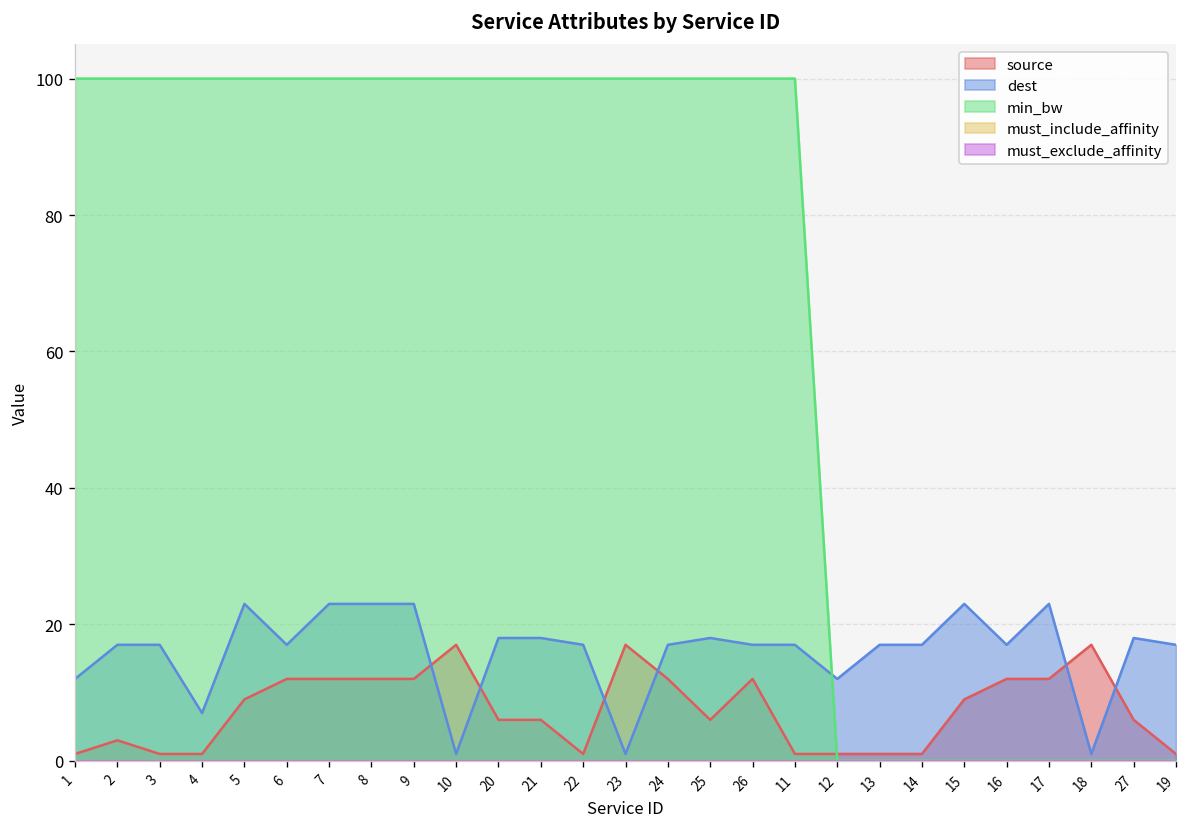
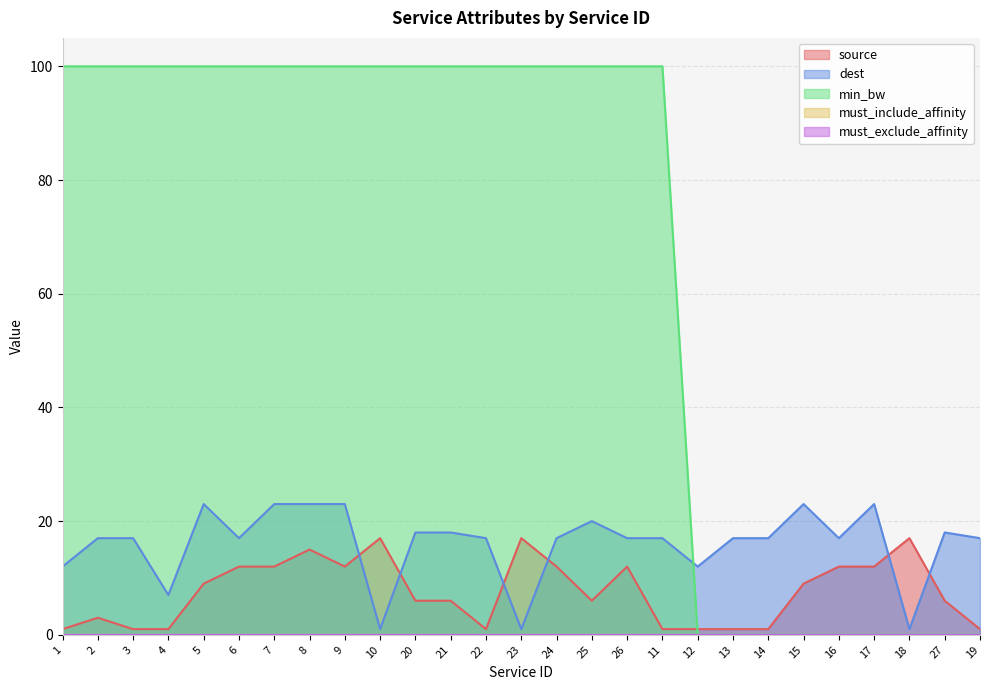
  {
    "source": {
      "1": 1,
      "2": 3,
      "3": 1,
      "4": 1,
      "5": 9,
      "6": 12,
      "7": 12,
-     "8": 12,
+     "8": 15,
      "9": 12,
      "10": 17,
      "20": 6,
      "21": 6,
      "22": 1,
      "23": 17,
      "24": 12,
      "25": 6,
      "26": 12,
      "11": 1,
      "12": 1,
      "13": 1,
      "14": 1,
      "15": 9,
      "16": 12,
      "17": 12,
      "18": 17,
      "27": 6,
      "19": 1
    },
    "dest": {
      "1": 12,
      "2": 17,
      "3": 17,
      "4": 7,
      "5": 23,
      "6": 17,
      "7": 23,
      "8": 23,
      "9": 23,
      "10": 1,
      "20": 18,
      "21": 18,
      "22": 17,
      "23": 1,
      "24": 17,
-     "25": 18,
+     "25": 20,
      "26": 17,
      "11": 17,
      "12": 12,
      "13": 17,
      "14": 17,
      "15": 23,
      "16": 17,
      "17": 23,
      "18": 1,
      "27": 18,
      "19": 17
    },
    "min_bw": {
      "1": 100,
      "2": 100,
      "3": 100,
      "4": 100,
      "5": 100,
      "6": 100,
      "7": 100,
      "8": 100,
      "9": 100,
      "10": 100,
      "20": 100,
      "21": 100,
      "22": 100,
      "23": 100,
      "24": 100,
      "25": 100,
      "26": 100,
      "11": 100
    },
    "must_exclude_affinity": {
      "1": 0,
      "2": 0,
      "3": 0,
      "4": 0,
      "5": 0,
      "6": 0,
      "7": 0,
      "8": 0,
      "9": 0,
      "10": 0,
      "20": 0,
      "21": 0,
      "22": 0,
      "23": 0,
      "24": 0,
      "25": 0,
      "26": 0,
      "11": 0
    }
  }
